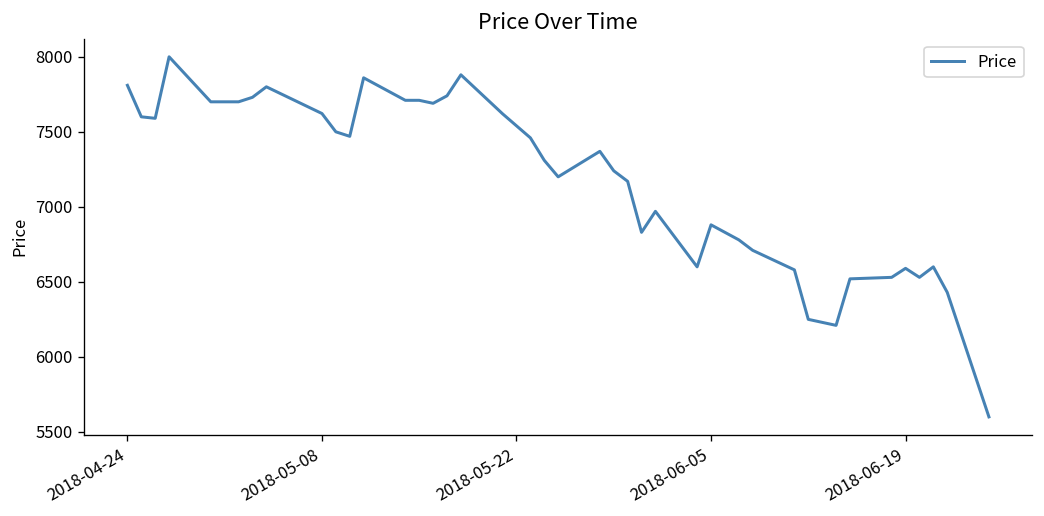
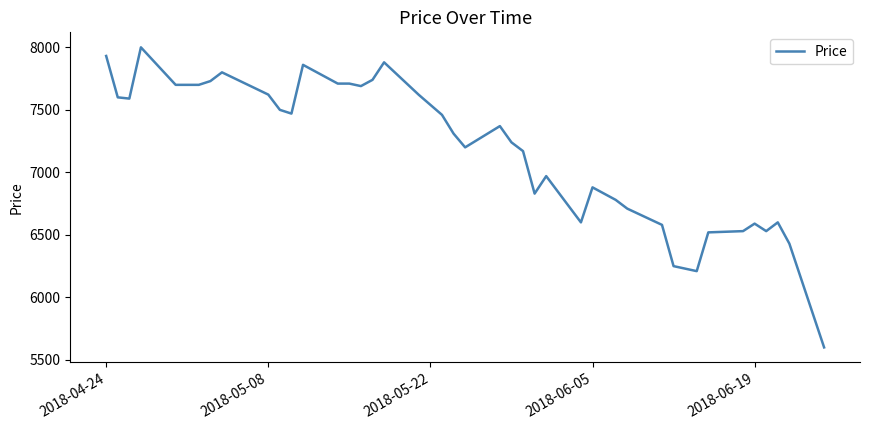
  {
-   "2018-04-24": 7810,
+   "2018-04-24": 7930,
    "2018-05-08": 7620,
    "2018-06-05": 6880,
    "2018-06-19": 6590
  }
